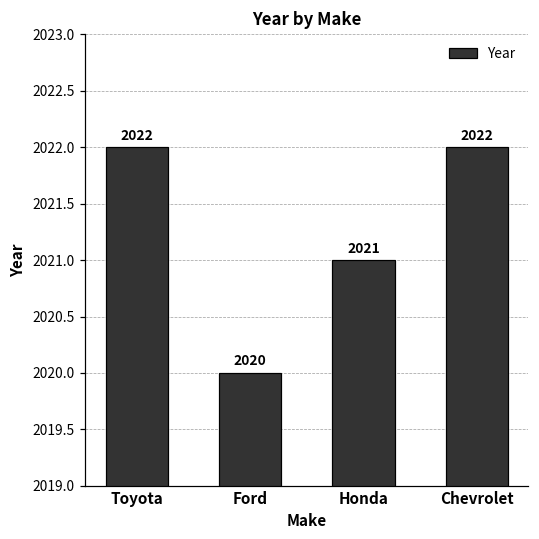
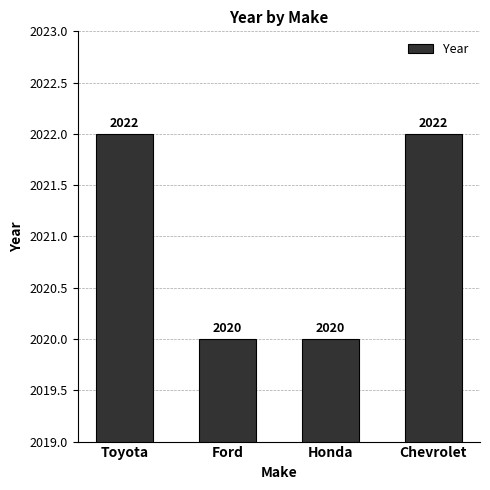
  {
    "Toyota": 2022,
    "Ford": 2020,
-   "Honda": 2021,
+   "Honda": 2020,
    "Chevrolet": 2022
  }
